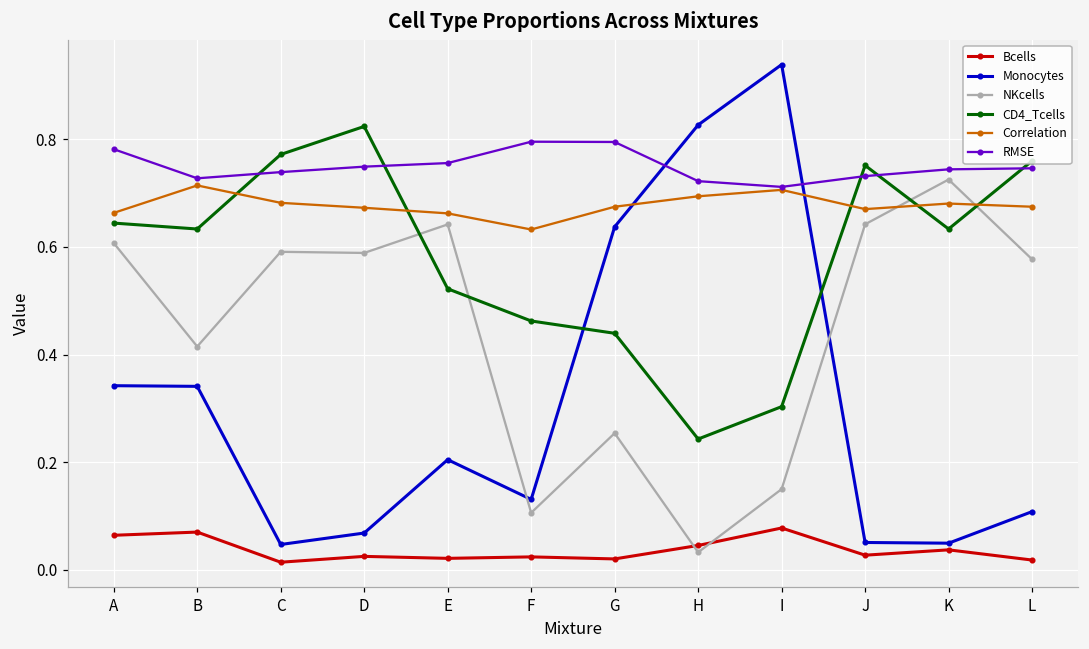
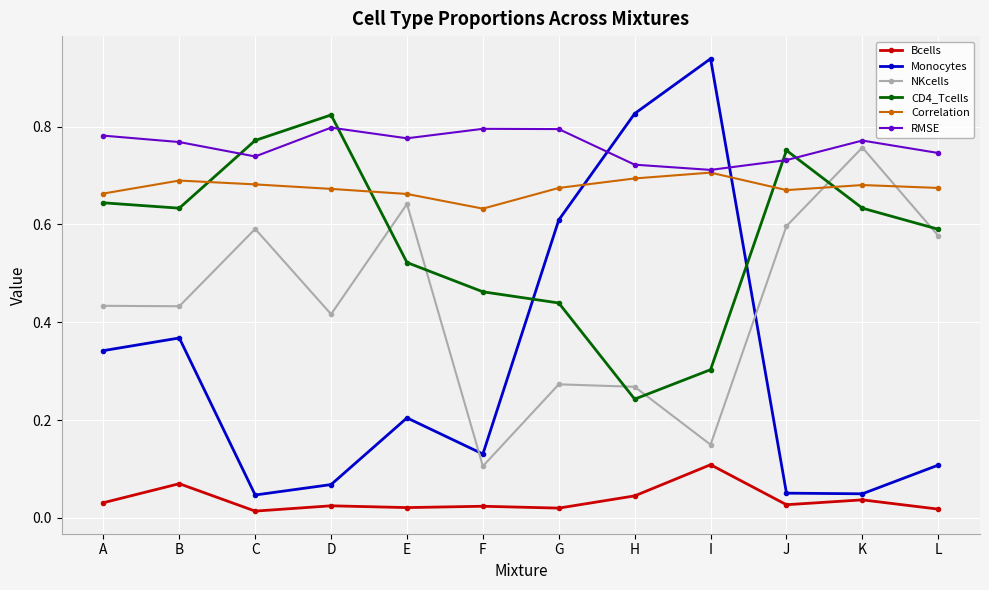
  {
    "Bcells": {
-     "A": 0.06,
+     "A": 0.03,
      "B": 0.07,
      "C": 0.01,
      "D": 0.02,
      "E": 0.02,
      "F": 0.02,
      "G": 0.02,
      "H": 0.05,
-     "I": 0.08,
+     "I": 0.11,
      "J": 0.03,
      "K": 0.04,
      "L": 0.02
    },
    "Monocytes": {
      "A": 0.34,
-     "B": 0.34,
+     "B": 0.37,
      "C": 0.05,
      "D": 0.07,
      "E": 0.20,
      "F": 0.13,
-     "G": 0.64,
+     "G": 0.61,
      "H": 0.83,
      "I": 0.94,
      "J": 0.05,
      "K": 0.05,
      "L": 0.11
    },
    "NKcells": {
-     "A": 0.61,
-     "B": 0.41,
+     "A": 0.43,
+     "B": 0.43,
      "C": 0.59,
-     "D": 0.59,
+     "D": 0.42,
      "E": 0.64,
      "F": 0.11,
-     "G": 0.25,
-     "H": 0.03,
+     "G": 0.27,
+     "H": 0.27,
      "I": 0.15,
-     "J": 0.64,
-     "K": 0.73,
+     "J": 0.60,
+     "K": 0.76,
      "L": 0.58
    },
    "CD4_Tcells": {
      "A": 0.64,
      "B": 0.63,
      "C": 0.77,
      "D": 0.82,
      "E": 0.52,
      "F": 0.46,
      "G": 0.44,
      "H": 0.24,
      "I": 0.30,
      "J": 0.75,
      "K": 0.63,
-     "L": 0.76
+     "L": 0.59
    },
    "Correlation": {
      "A": 0.66,
-     "B": 0.71,
+     "B": 0.69,
      "C": 0.68,
      "D": 0.67,
      "E": 0.66,
      "F": 0.63,
      "G": 0.67,
      "H": 0.69,
      "I": 0.71,
      "J": 0.67,
      "K": 0.68,
      "L": 0.67
    },
    "RMSE": {
      "A": 0.78,
-     "B": 0.73,
+     "B": 0.77,
      "C": 0.74,
-     "D": 0.75,
-     "E": 0.76,
+     "D": 0.80,
+     "E": 0.78,
      "F": 0.80,
      "G": 0.80,
      "H": 0.72,
      "I": 0.71,
      "J": 0.73,
-     "K": 0.74,
+     "K": 0.77,
      "L": 0.75
    }
  }
